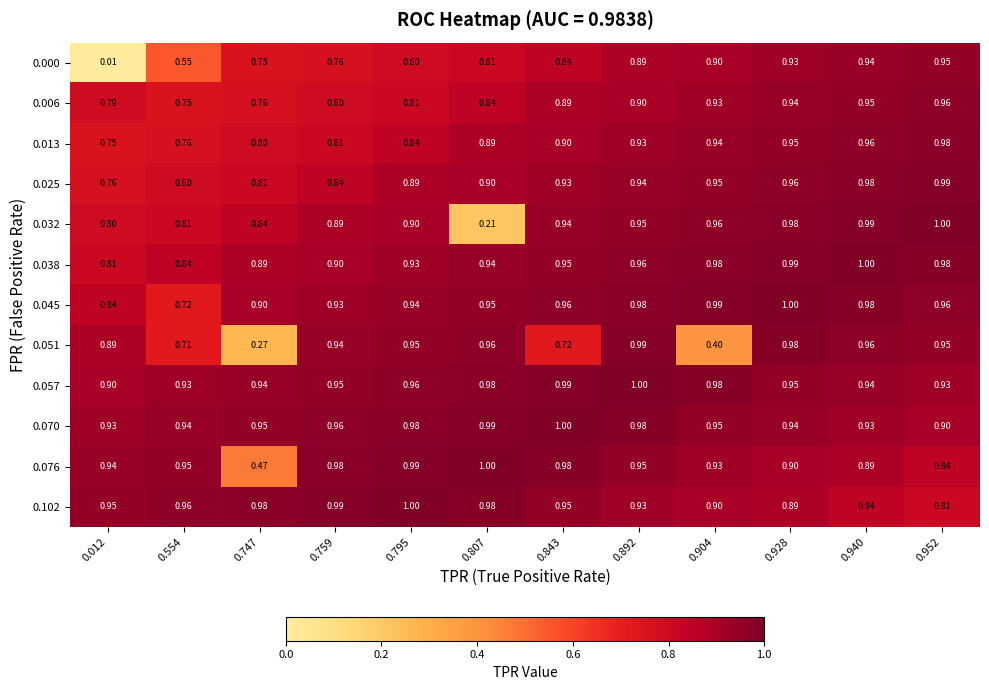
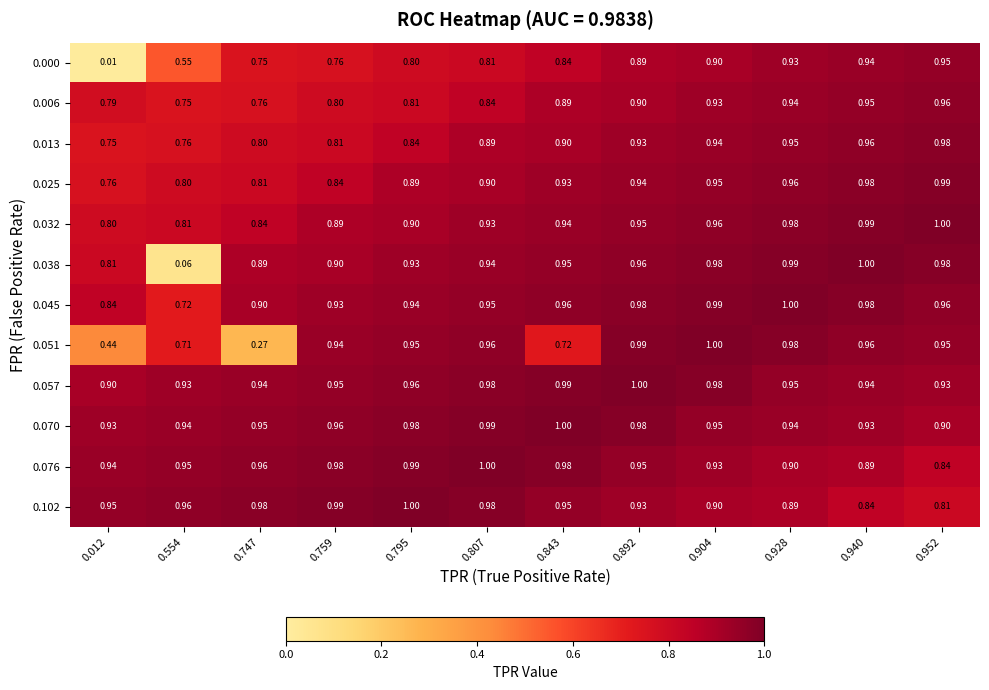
  {
    "0.000": {
      "0.012": 0.01,
      "0.554": 0.55,
      "0.747": 0.75,
      "0.759": 0.76,
      "0.795": 0.80,
      "0.807": 0.81,
      "0.843": 0.84,
      "0.892": 0.89,
      "0.904": 0.90,
      "0.928": 0.93,
      "0.940": 0.94,
      "0.952": 0.95
    },
    "0.006": {
      "0.012": 0.79,
      "0.554": 0.75,
      "0.747": 0.76,
      "0.759": 0.80,
      "0.795": 0.81,
      "0.807": 0.84,
      "0.843": 0.89,
      "0.892": 0.90,
      "0.904": 0.93,
      "0.928": 0.94,
      "0.940": 0.95,
      "0.952": 0.96
    },
    "0.013": {
      "0.012": 0.75,
      "0.554": 0.76,
      "0.747": 0.80,
      "0.759": 0.81,
      "0.795": 0.84,
      "0.807": 0.89,
      "0.843": 0.90,
      "0.892": 0.93,
      "0.904": 0.94,
      "0.928": 0.95,
      "0.940": 0.96,
      "0.952": 0.98
    },
    "0.025": {
      "0.012": 0.76,
      "0.554": 0.80,
      "0.747": 0.81,
      "0.759": 0.84,
      "0.795": 0.89,
      "0.807": 0.90,
      "0.843": 0.93,
      "0.892": 0.94,
      "0.904": 0.95,
      "0.928": 0.96,
      "0.940": 0.98,
      "0.952": 0.99
    },
    "0.032": {
      "0.012": 0.80,
      "0.554": 0.81,
      "0.747": 0.84,
      "0.759": 0.89,
      "0.795": 0.90,
-     "0.807": 0.21,
+     "0.807": 0.93,
      "0.843": 0.94,
      "0.892": 0.95,
      "0.904": 0.96,
      "0.928": 0.98,
      "0.940": 0.99,
      "0.952": 1.00
    },
    "0.038": {
      "0.012": 0.81,
-     "0.554": 0.84,
+     "0.554": 0.06,
      "0.747": 0.89,
      "0.759": 0.90,
      "0.795": 0.93,
      "0.807": 0.94,
      "0.843": 0.95,
      "0.892": 0.96,
      "0.904": 0.98,
      "0.928": 0.99,
      "0.940": 1.00,
      "0.952": 0.98
    },
    "0.045": {
      "0.012": 0.84,
      "0.554": 0.72,
      "0.747": 0.90,
      "0.759": 0.93,
      "0.795": 0.94,
      "0.807": 0.95,
      "0.843": 0.96,
      "0.892": 0.98,
      "0.904": 0.99,
      "0.928": 1.00,
      "0.940": 0.98,
      "0.952": 0.96
    },
    "0.051": {
-     "0.012": 0.89,
+     "0.012": 0.44,
      "0.554": 0.71,
      "0.747": 0.27,
      "0.759": 0.94,
      "0.795": 0.95,
      "0.807": 0.96,
      "0.843": 0.72,
      "0.892": 0.99,
-     "0.904": 0.40,
+     "0.904": 1.00,
      "0.928": 0.98,
      "0.940": 0.96,
      "0.952": 0.95
    },
    "0.057": {
      "0.012": 0.90,
      "0.554": 0.93,
      "0.747": 0.94,
      "0.759": 0.95,
      "0.795": 0.96,
      "0.807": 0.98,
      "0.843": 0.99,
      "0.892": 1.00,
      "0.904": 0.98,
      "0.928": 0.95,
      "0.940": 0.94,
      "0.952": 0.93
    },
    "0.070": {
      "0.012": 0.93,
      "0.554": 0.94,
      "0.747": 0.95,
      "0.759": 0.96,
      "0.795": 0.98,
      "0.807": 0.99,
      "0.843": 1.00,
      "0.892": 0.98,
      "0.904": 0.95,
      "0.928": 0.94,
      "0.940": 0.93,
      "0.952": 0.90
    },
    "0.076": {
      "0.012": 0.94,
      "0.554": 0.95,
-     "0.747": 0.47,
+     "0.747": 0.96,
      "0.759": 0.98,
      "0.795": 0.99,
      "0.807": 1.00,
      "0.843": 0.98,
      "0.892": 0.95,
      "0.904": 0.93,
      "0.928": 0.90,
      "0.940": 0.89,
      "0.952": 0.84
    },
    "0.102": {
      "0.012": 0.95,
      "0.554": 0.96,
      "0.747": 0.98,
      "0.759": 0.99,
      "0.795": 1.00,
      "0.807": 0.98,
      "0.843": 0.95,
      "0.892": 0.93,
      "0.904": 0.90,
      "0.928": 0.89,
      "0.940": 0.84,
      "0.952": 0.81
    }
  }
